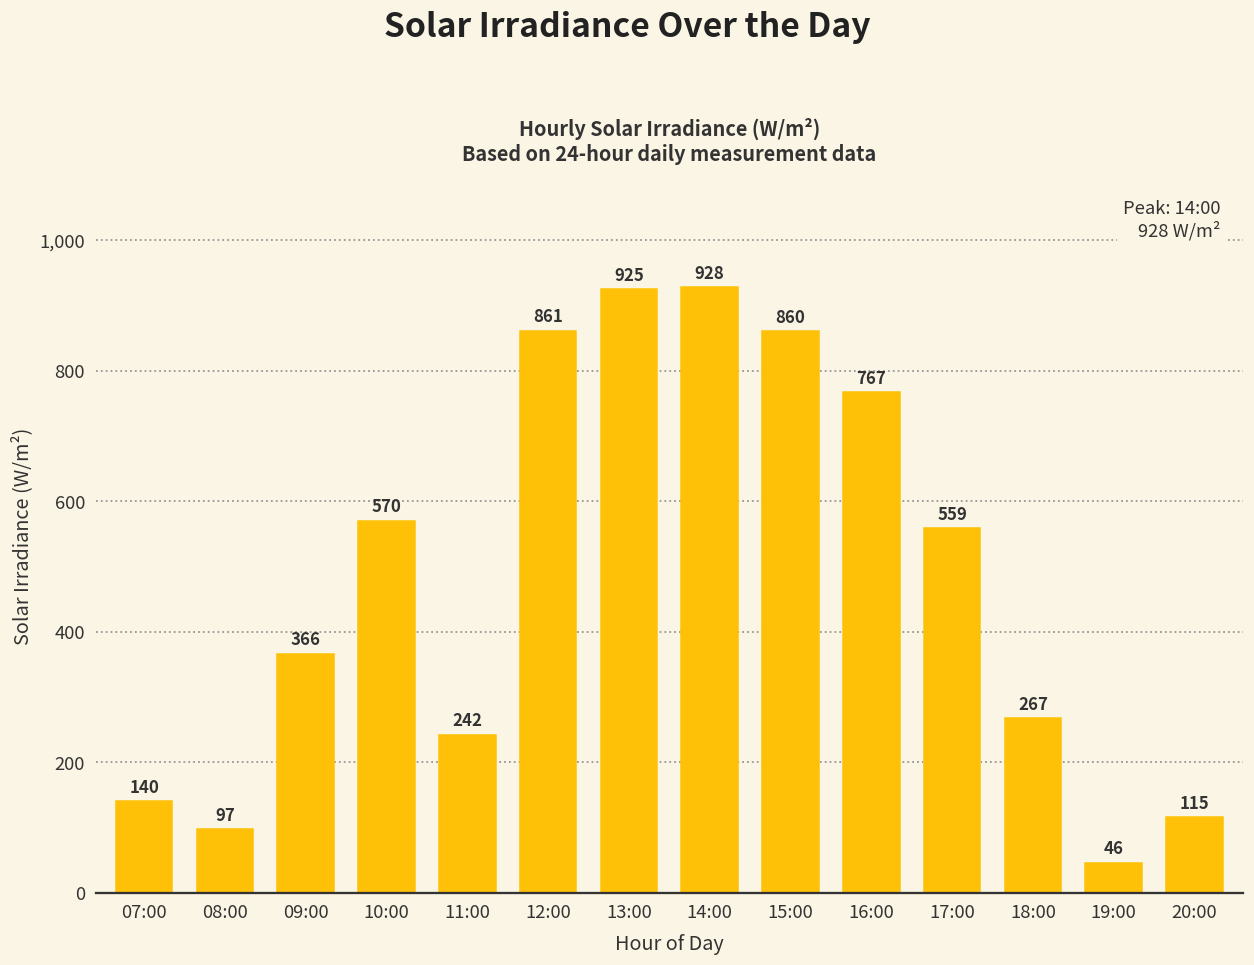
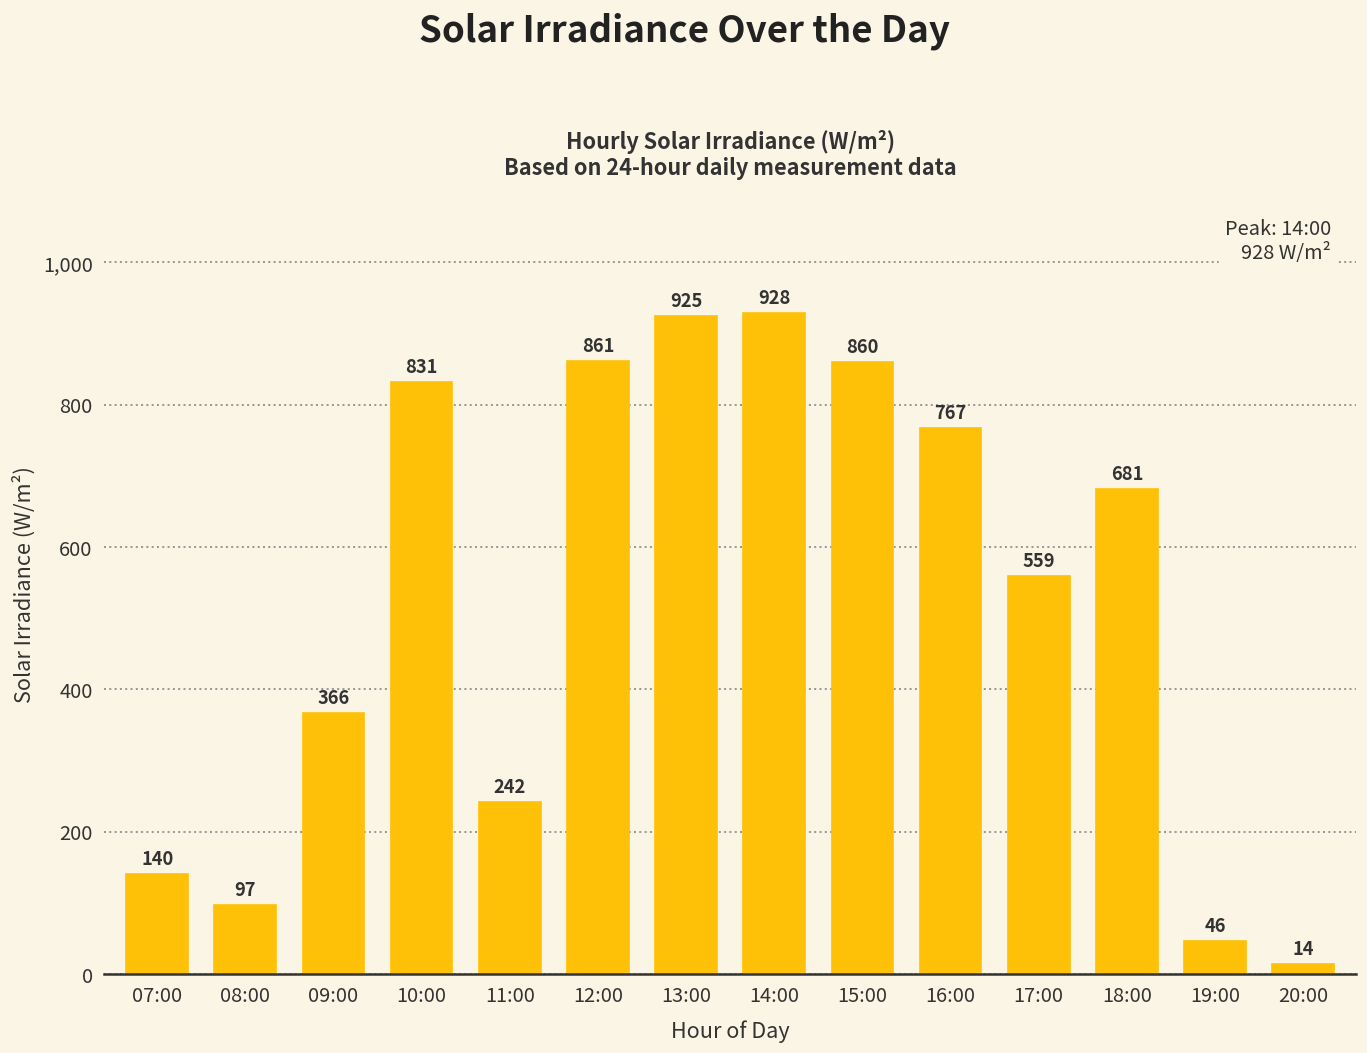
  {
    "07:00": 140,
    "08:00": 97,
    "09:00": 366,
-   "10:00": 570,
+   "10:00": 831,
    "11:00": 242,
    "12:00": 861,
    "13:00": 925,
    "14:00": 928,
    "15:00": 860,
    "16:00": 767,
    "17:00": 559,
-   "18:00": 267,
+   "18:00": 681,
    "19:00": 46,
-   "20:00": 115
+   "20:00": 14
  }
